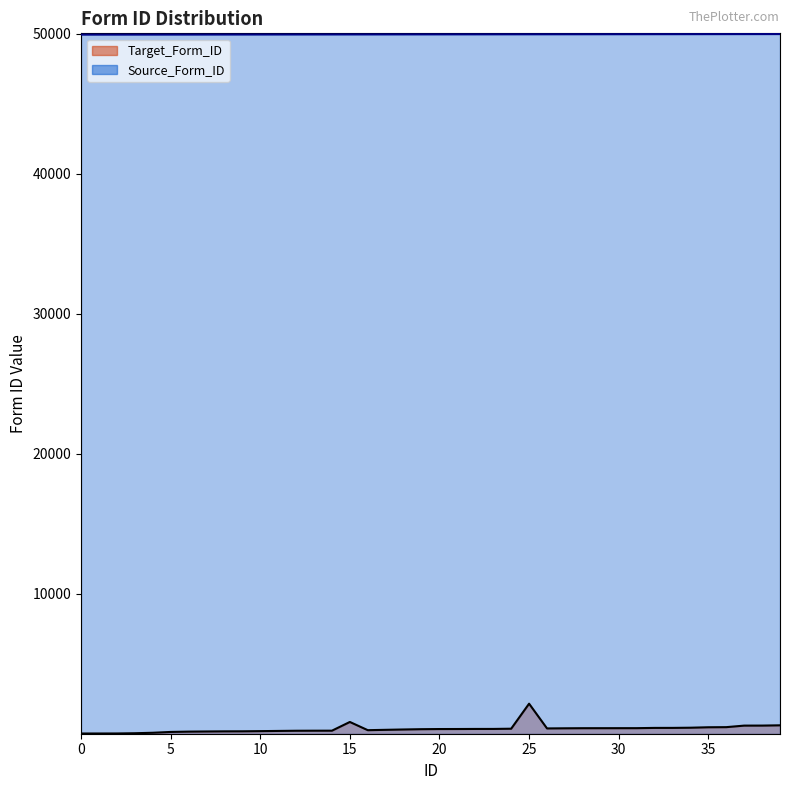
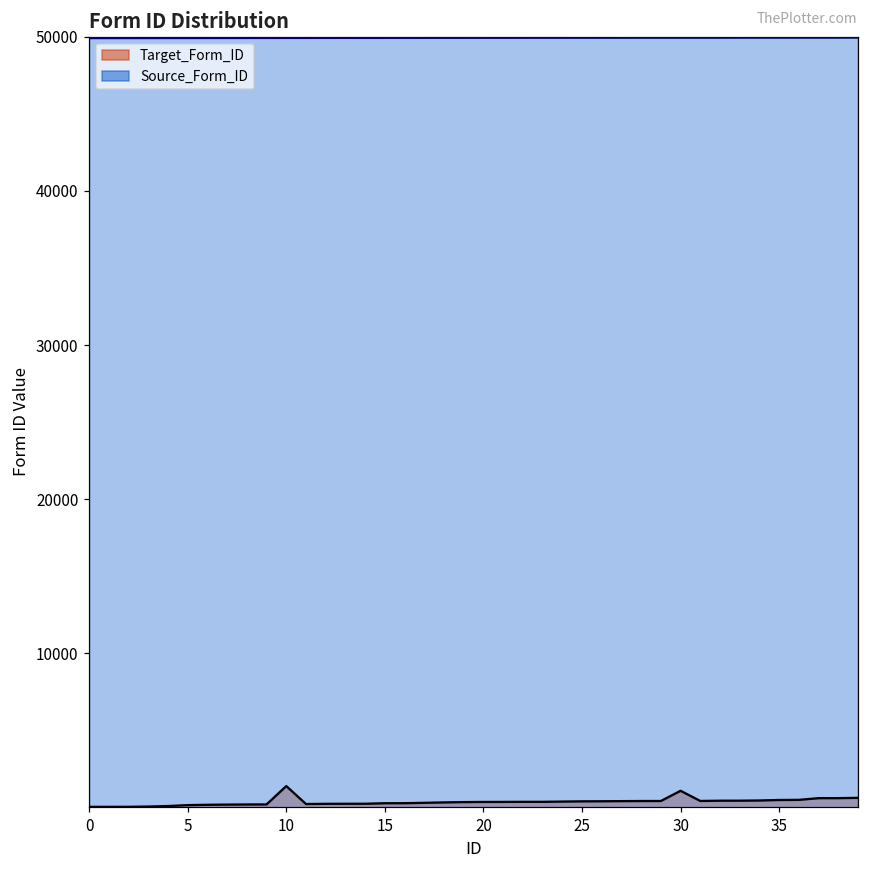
  {
    "Target_Form_ID": {
      "0": 0,
      "5": 100,
-     "10": 200,
-     "15": 900,
+     "10": 1400,
+     "15": 300,
      "20": 300,
-     "25": 2200,
-     "30": 400,
+     "25": 400,
+     "30": 1100,
      "35": 500
    },
    "Source_Form_ID": {
      "0": 49900,
      "5": 49900,
      "10": 49900,
      "15": 49900,
      "20": 49900,
      "25": 49900,
      "30": 50000,
      "35": 50000
    }
  }
